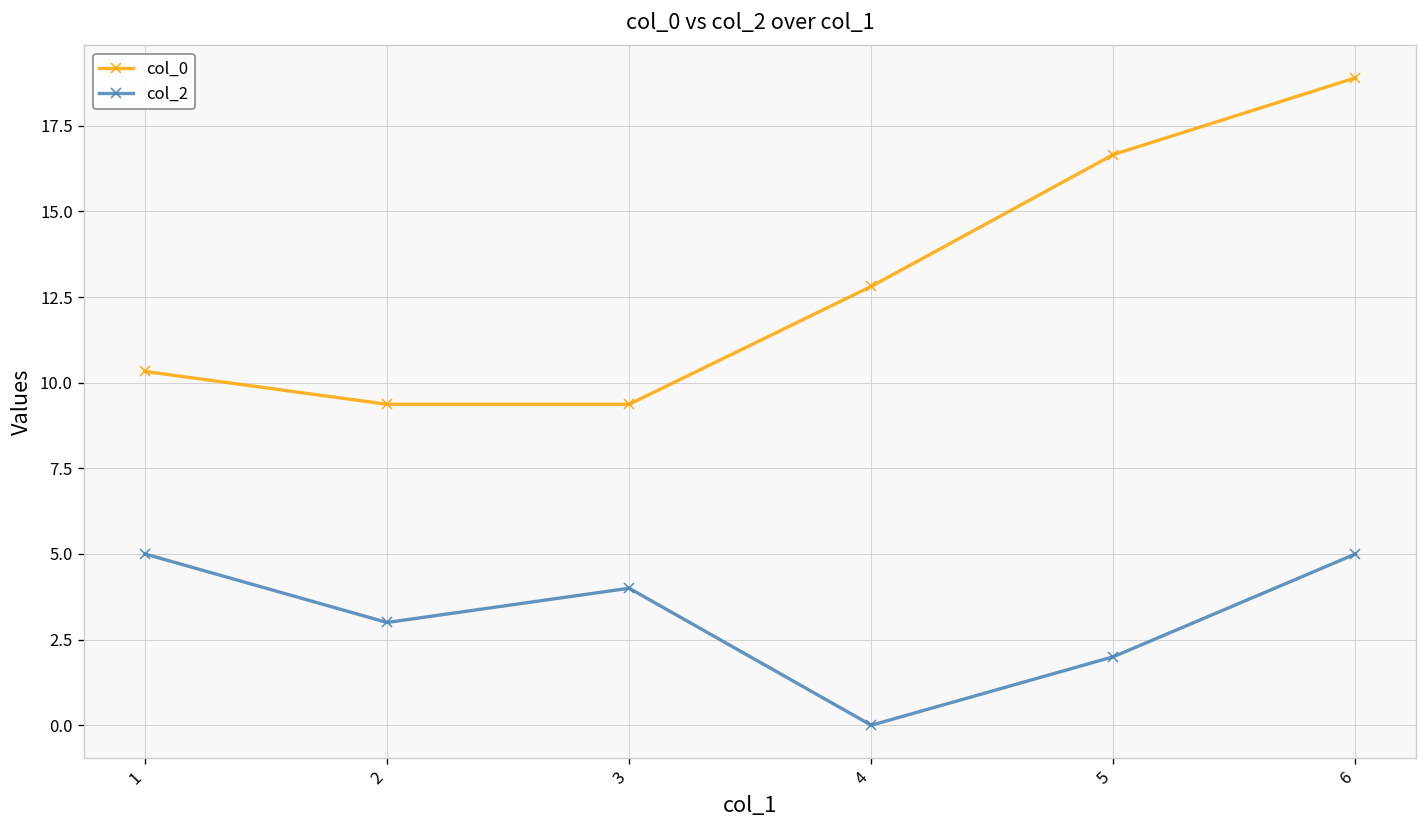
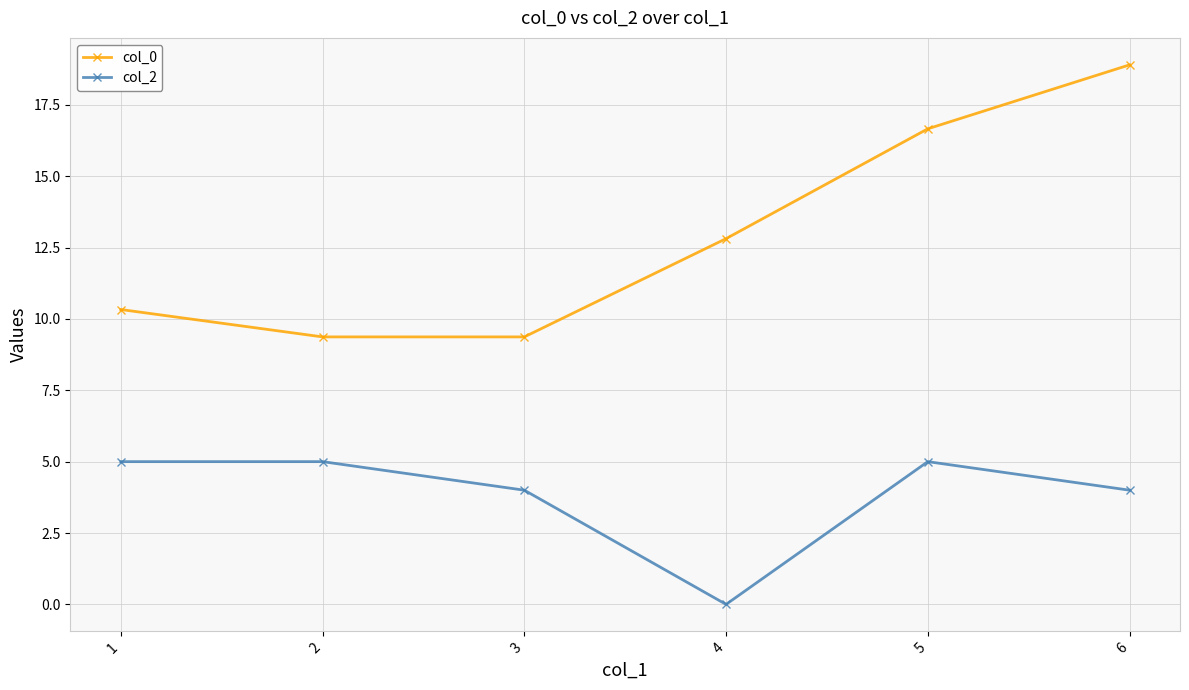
  {
    "col_0": {
      "1": 10.3,
      "2": 9.4,
      "3": 9.4,
      "4": 12.8,
      "5": 16.7,
      "6": 18.9
    },
    "col_2": {
      "1": 5,
-     "2": 3,
+     "2": 5,
      "3": 4,
      "4": 0,
-     "5": 2,
-     "6": 5
+     "5": 5,
+     "6": 4
    }
  }
